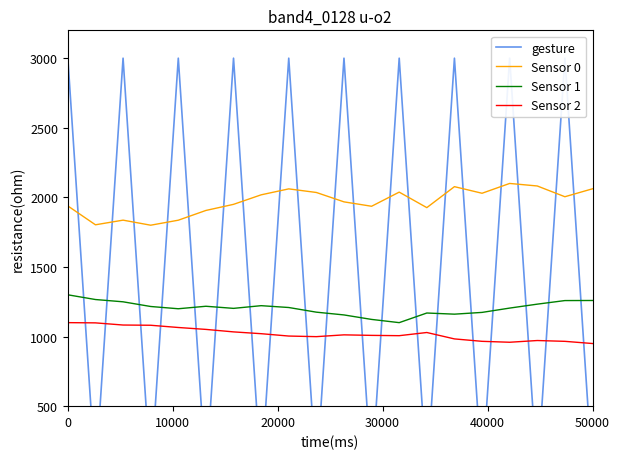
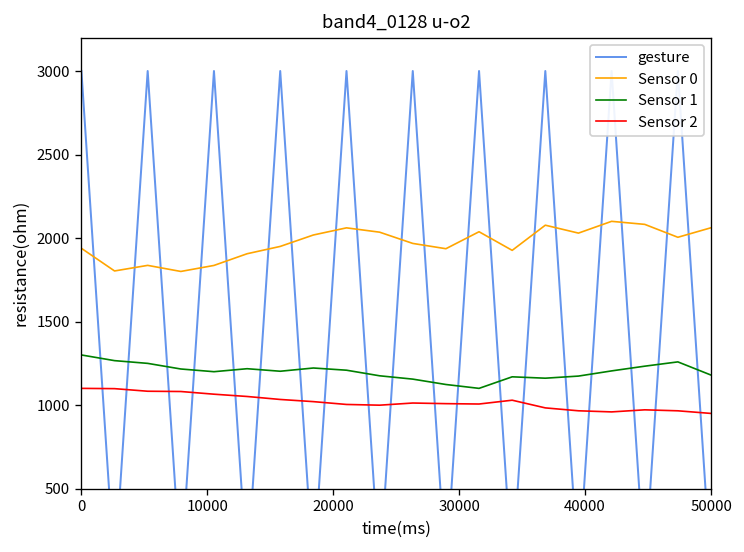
  {
    "gesture": {
      "0": 3000
    },
    "Sensor 0": {
      "0": 1940,
      "50000": 2060
    },
    "Sensor 1": {
      "0": 1300,
-     "50000": 1260
+     "50000": 1180
    },
    "Sensor 2": {
      "0": 1100,
      "50000": 950
    }
  }
